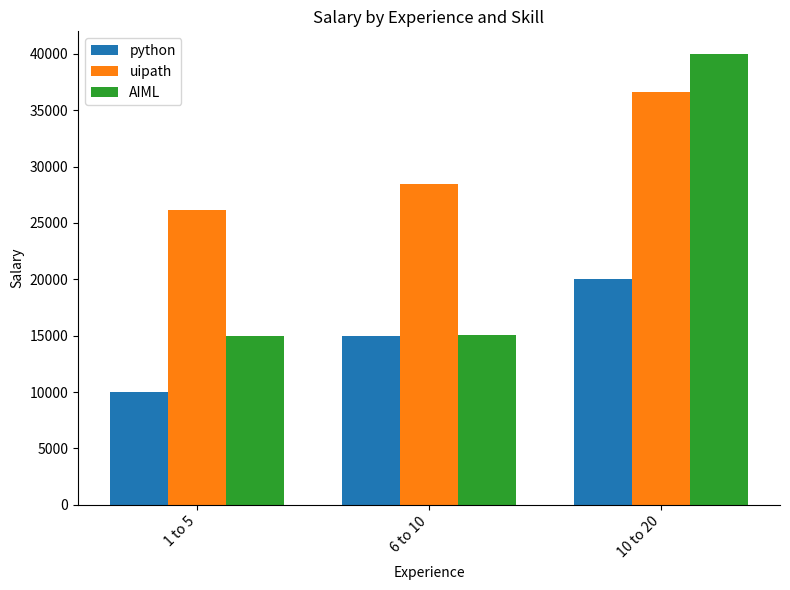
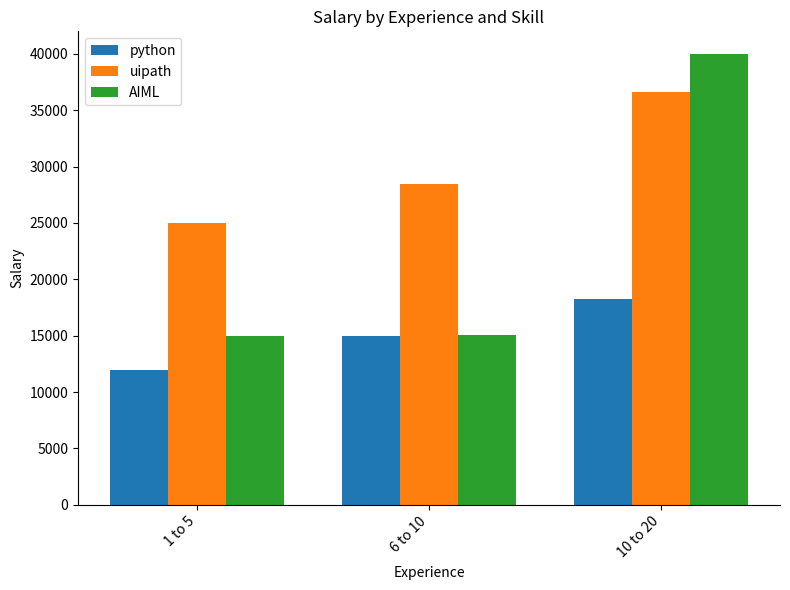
  {
    "python": {
-     "1 to 5": 10000,
+     "1 to 5": 12000,
      "6 to 10": 15000,
-     "10 to 20": 20000
+     "10 to 20": 18300
    },
    "uipath": {
-     "1 to 5": 26200,
+     "1 to 5": 25000,
      "6 to 10": 28500,
      "10 to 20": 36600
    },
    "AIML": {
      "1 to 5": 15000,
      "6 to 10": 15000,
      "10 to 20": 40000
    }
  }
